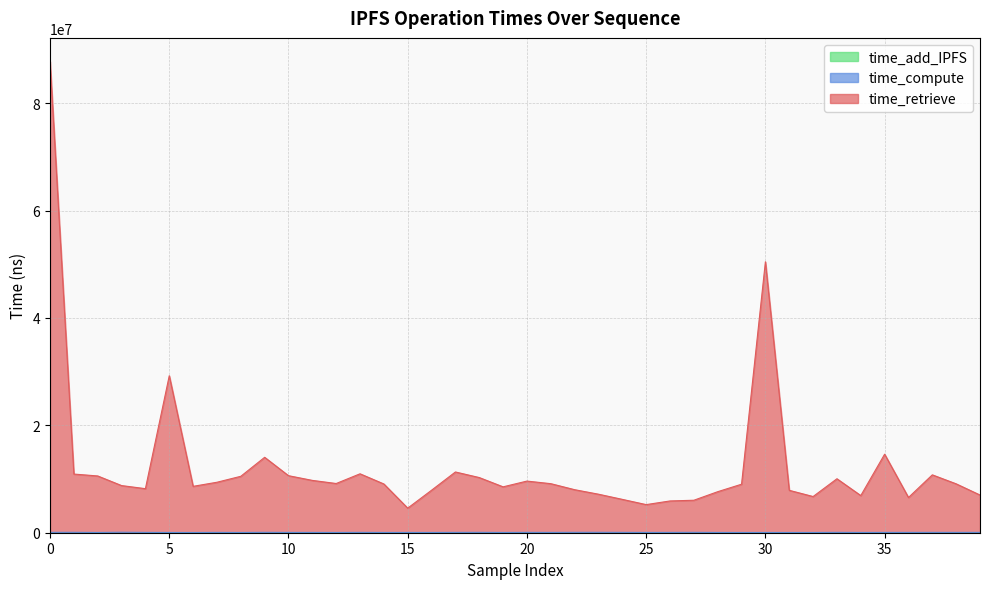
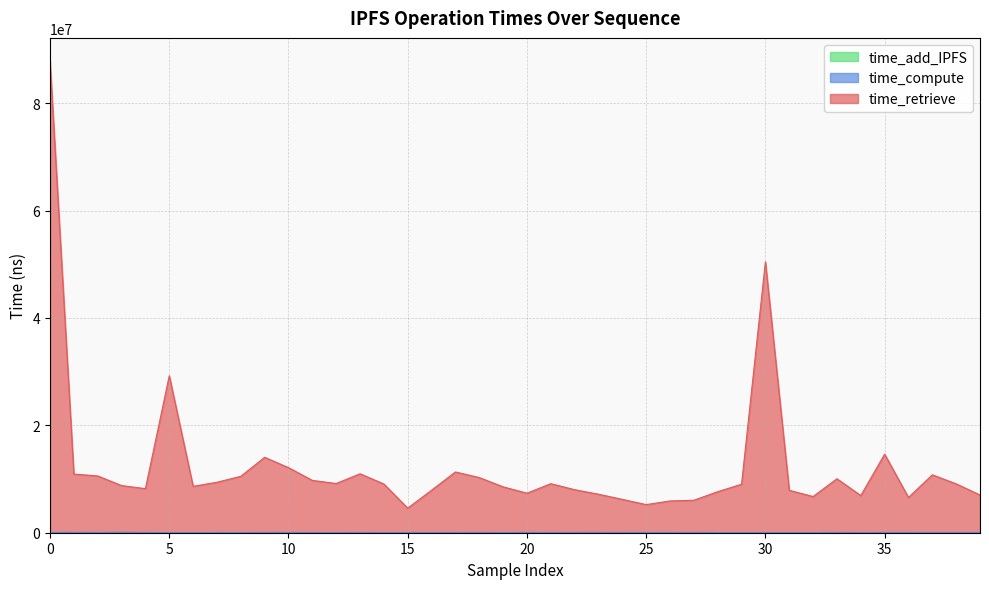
  {
    "time_retrieve": {
      "0": 88000000,
      "5": 29000000,
-     "10": 11000000,
+     "10": 12000000,
      "15": 5000000,
-     "20": 10000000,
+     "20": 7000000,
      "25": 5000000,
      "30": 50000000,
      "35": 15000000
    }
  }
